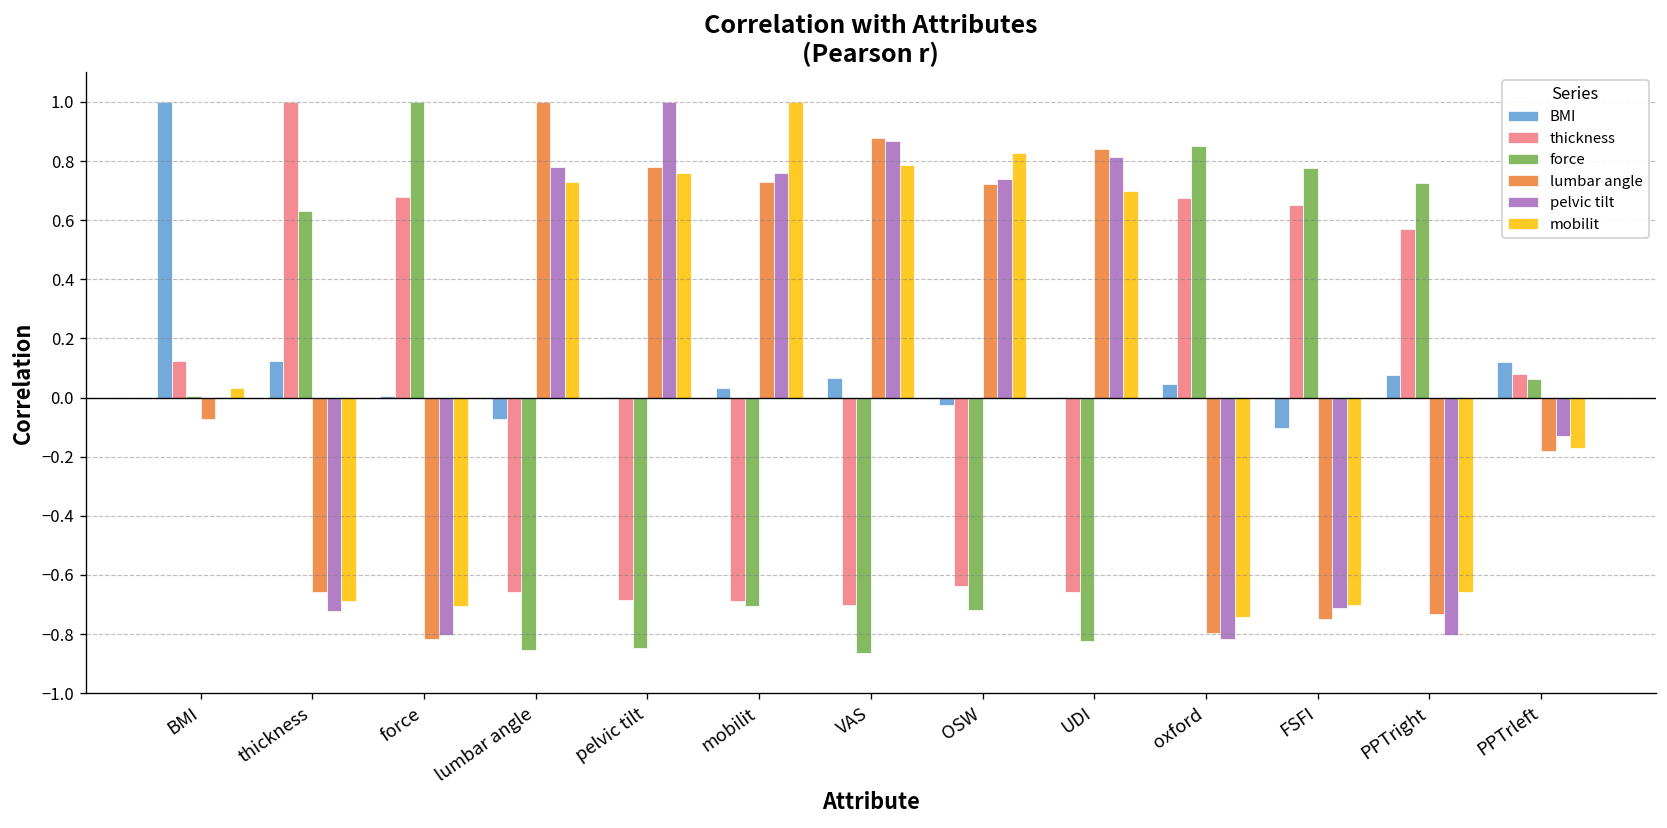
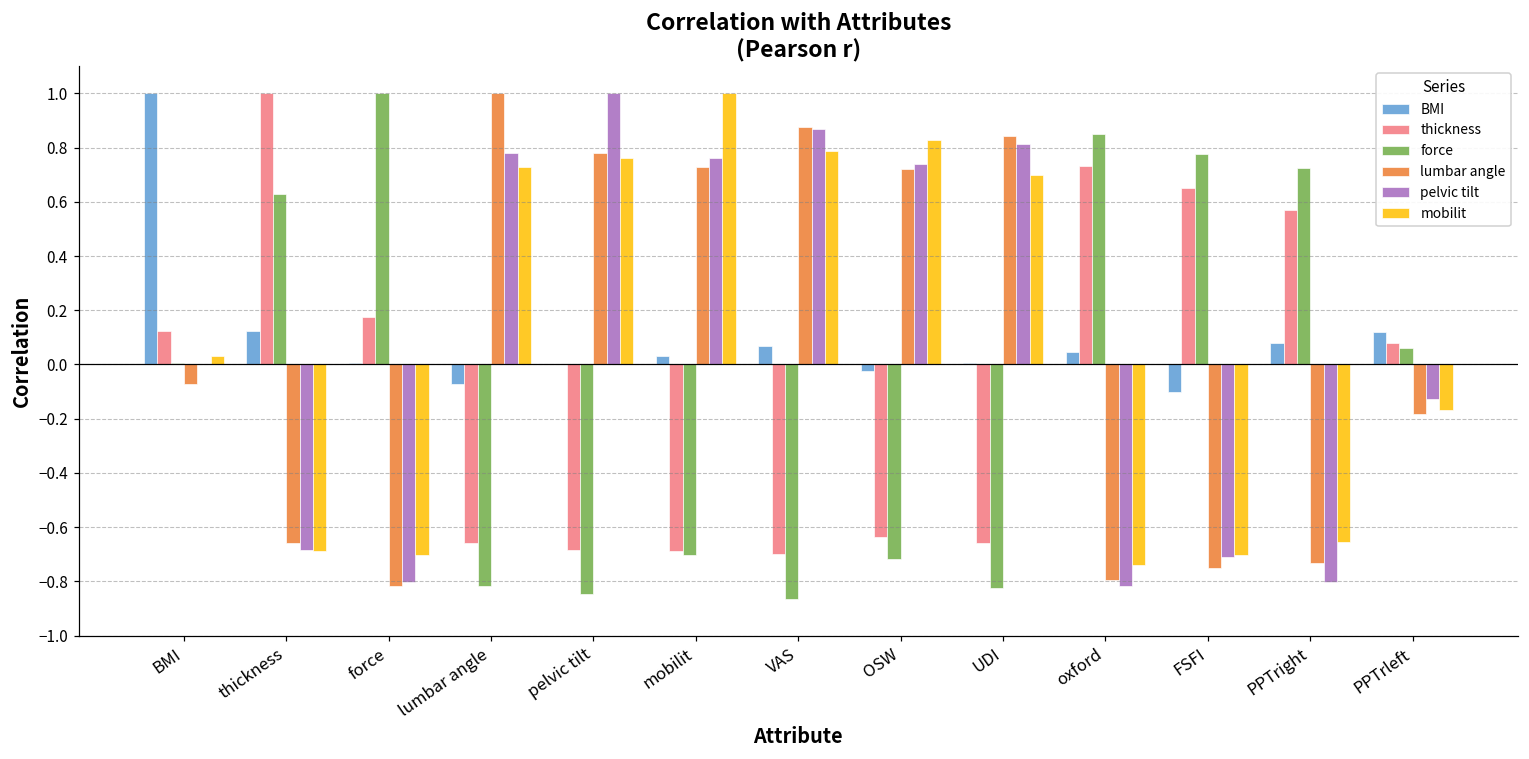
  {
    "BMI": {
      "BMI": 1.00,
      "thickness": 0.12,
      "lumbar angle": -0.07,
      "mobilit": 0.03,
      "VAS": 0.07,
      "OSW": -0.02,
      "oxford": 0.04,
      "FSFI": -0.10,
      "PPTright": 0.08,
      "PPTrleft": 0.12
    },
    "thickness": {
      "BMI": 0.12,
      "thickness": 1.00,
-     "force": 0.68,
+     "force": 0.17,
      "lumbar angle": -0.66,
      "pelvic tilt": -0.68,
      "mobilit": -0.69,
      "VAS": -0.70,
      "OSW": -0.64,
      "UDI": -0.66,
-     "oxford": 0.68,
+     "oxford": 0.73,
      "FSFI": 0.65,
      "PPTright": 0.57,
      "PPTrleft": 0.08
    },
    "force": {
      "thickness": 0.63,
      "force": 1.00,
-     "lumbar angle": -0.85,
+     "lumbar angle": -0.82,
      "pelvic tilt": -0.85,
      "mobilit": -0.70,
      "VAS": -0.87,
      "OSW": -0.72,
      "UDI": -0.82,
      "oxford": 0.85,
      "FSFI": 0.78,
      "PPTright": 0.72,
      "PPTrleft": 0.06
    },
    "lumbar angle": {
      "BMI": -0.07,
      "thickness": -0.66,
      "force": -0.82,
      "lumbar angle": 1.00,
      "pelvic tilt": 0.78,
      "mobilit": 0.73,
      "VAS": 0.88,
      "OSW": 0.72,
      "UDI": 0.84,
      "oxford": -0.80,
      "FSFI": -0.75,
      "PPTright": -0.73,
      "PPTrleft": -0.18
    },
    "pelvic tilt": {
-     "thickness": -0.72,
+     "thickness": -0.68,
      "force": -0.80,
      "lumbar angle": 0.78,
      "pelvic tilt": 1.00,
      "mobilit": 0.76,
      "VAS": 0.87,
      "OSW": 0.74,
      "UDI": 0.81,
      "oxford": -0.82,
      "FSFI": -0.71,
      "PPTright": -0.80,
      "PPTrleft": -0.13
    },
    "mobilit": {
      "BMI": 0.03,
      "thickness": -0.69,
      "force": -0.70,
      "lumbar angle": 0.73,
      "pelvic tilt": 0.76,
      "mobilit": 1.00,
      "VAS": 0.79,
      "OSW": 0.83,
      "UDI": 0.70,
      "oxford": -0.74,
      "FSFI": -0.70,
      "PPTright": -0.66,
      "PPTrleft": -0.17
    }
  }
